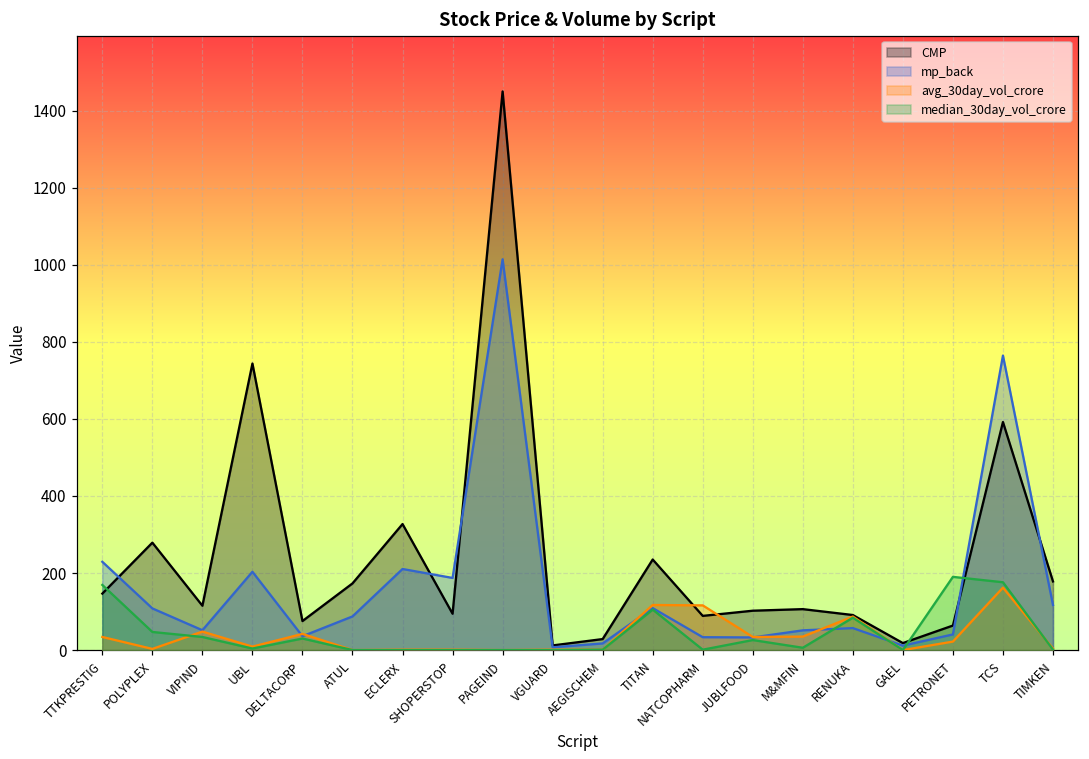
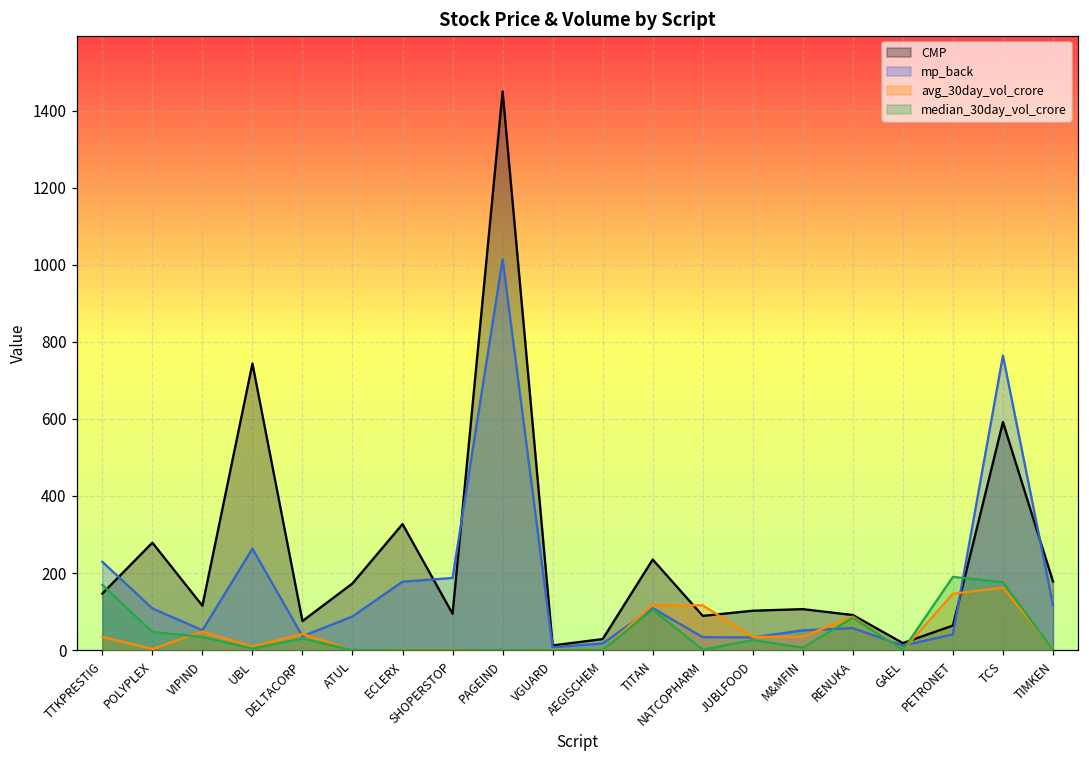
  {
    "CMP": {
      "TTKPRESTIG": 150,
      "POLYPLEX": 280,
      "VIPIND": 120,
      "UBL": 740,
      "DELTACORP": 80,
      "ATUL": 170,
      "ECLERX": 330,
      "SHOPERSTOP": 90,
      "PAGEIND": 1450,
      "AEGISCHEM": 30,
      "TITAN": 240,
      "NATCOPHARM": 90,
      "JUBLFOOD": 100,
      "M&MFIN": 110,
      "PETRONET": 60,
      "TCS": 590,
      "TIMKEN": 180
    },
    "mp_back": {
      "TTKPRESTIG": 230,
      "POLYPLEX": 110,
-     "UBL": 200,
+     "UBL": 260,
      "ATUL": 90,
-     "ECLERX": 210,
+     "ECLERX": 180,
      "SHOPERSTOP": 190,
      "PAGEIND": 1010,
      "AEGISCHEM": 20,
      "NATCOPHARM": 30,
      "M&MFIN": 50,
      "RENUKA": 60,
      "PETRONET": 40,
      "TCS": 760,
      "TIMKEN": 120
    },
    "avg_30day_vol_crore": {
      "TTKPRESTIG": 30,
      "POLYPLEX": 0,
      "TITAN": 120,
      "NATCOPHARM": 120,
      "M&MFIN": 40,
-     "PETRONET": 20,
+     "PETRONET": 150,
      "TCS": 160
    },
    "median_30day_vol_crore": {
      "TTKPRESTIG": 170,
      "POLYPLEX": 50,
      "VIPIND": 30,
      "NATCOPHARM": 0,
      "M&MFIN": 10,
      "PETRONET": 190,
      "TCS": 180
    }
  }
